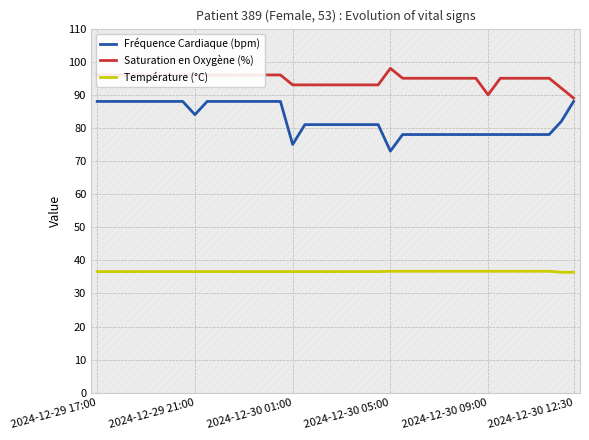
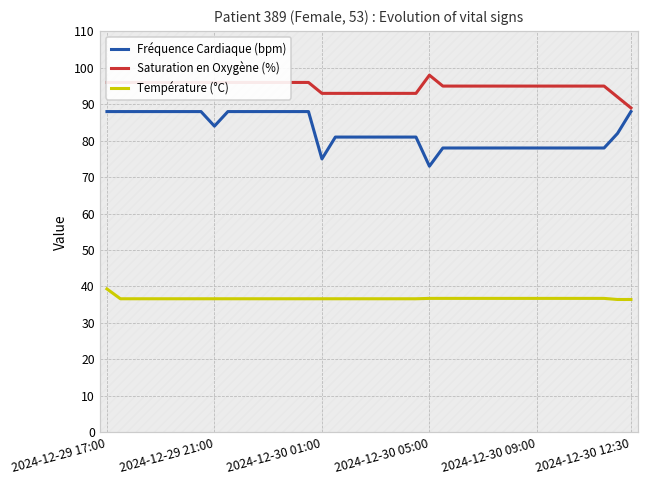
  {
    "Fréquence Cardiaque (bpm)": {
      "2024-12-29 17:00": 88,
      "2024-12-29 21:00": 84,
      "2024-12-30 01:00": 75,
      "2024-12-30 05:00": 73,
      "2024-12-30 09:00": 78,
      "2024-12-30 12:30": 88
    },
    "Saturation en Oxygène (%)": {
      "2024-12-30 01:00": 93,
      "2024-12-30 05:00": 98,
-     "2024-12-30 09:00": 90,
+     "2024-12-30 09:00": 95,
      "2024-12-30 12:30": 89
    },
    "Température (°C)": {
-     "2024-12-29 17:00": 37,
+     "2024-12-29 17:00": 39,
      "2024-12-29 21:00": 37,
      "2024-12-30 01:00": 37,
      "2024-12-30 05:00": 37,
      "2024-12-30 09:00": 37,
      "2024-12-30 12:30": 36
    }
  }
